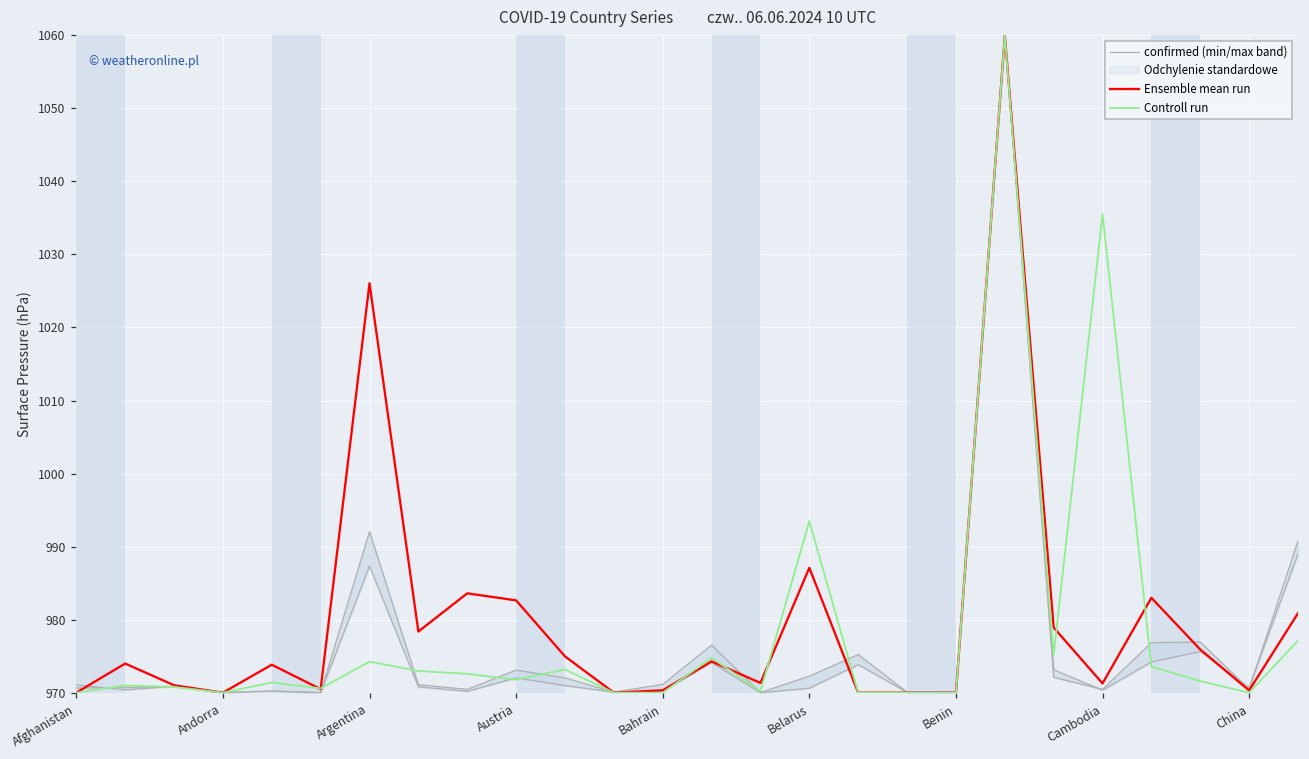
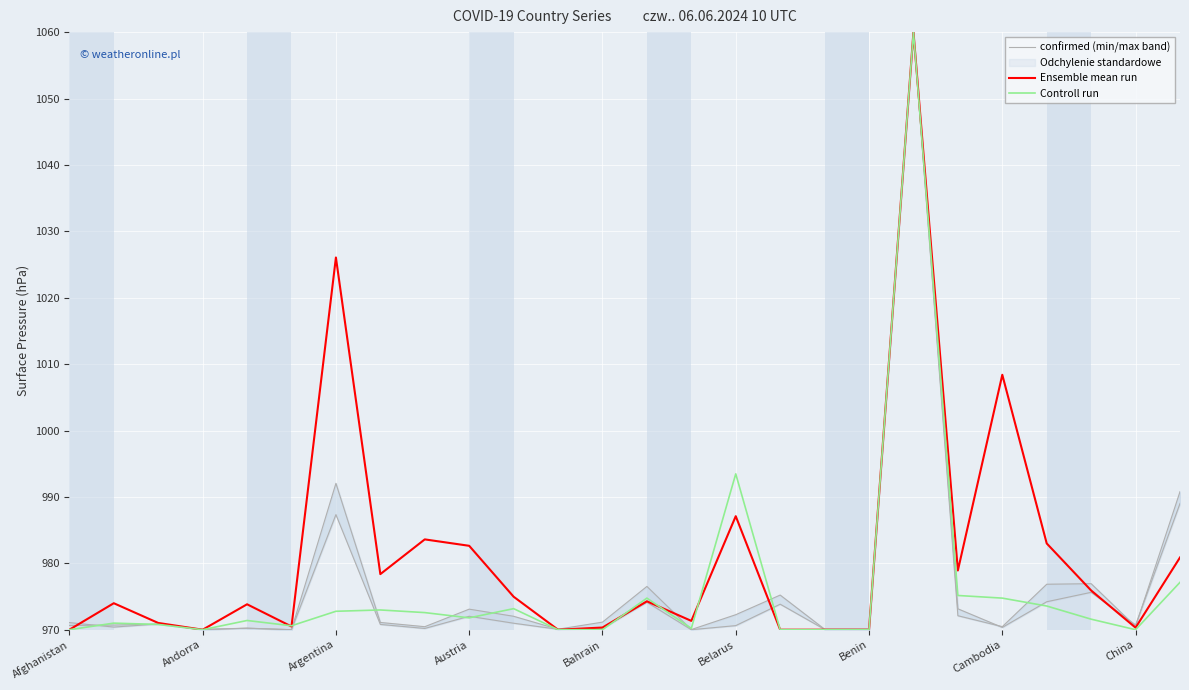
  {
    "Ensemble mean run": {
      "Argentina": 1026,
      "Belarus": 987,
-     "Cambodia": 971
+     "Cambodia": 1008
    },
    "Controll run": {
-     "Argentina": 974,
+     "Argentina": 973,
      "Belarus": 993,
-     "Cambodia": 1036
+     "Cambodia": 975
    }
  }
